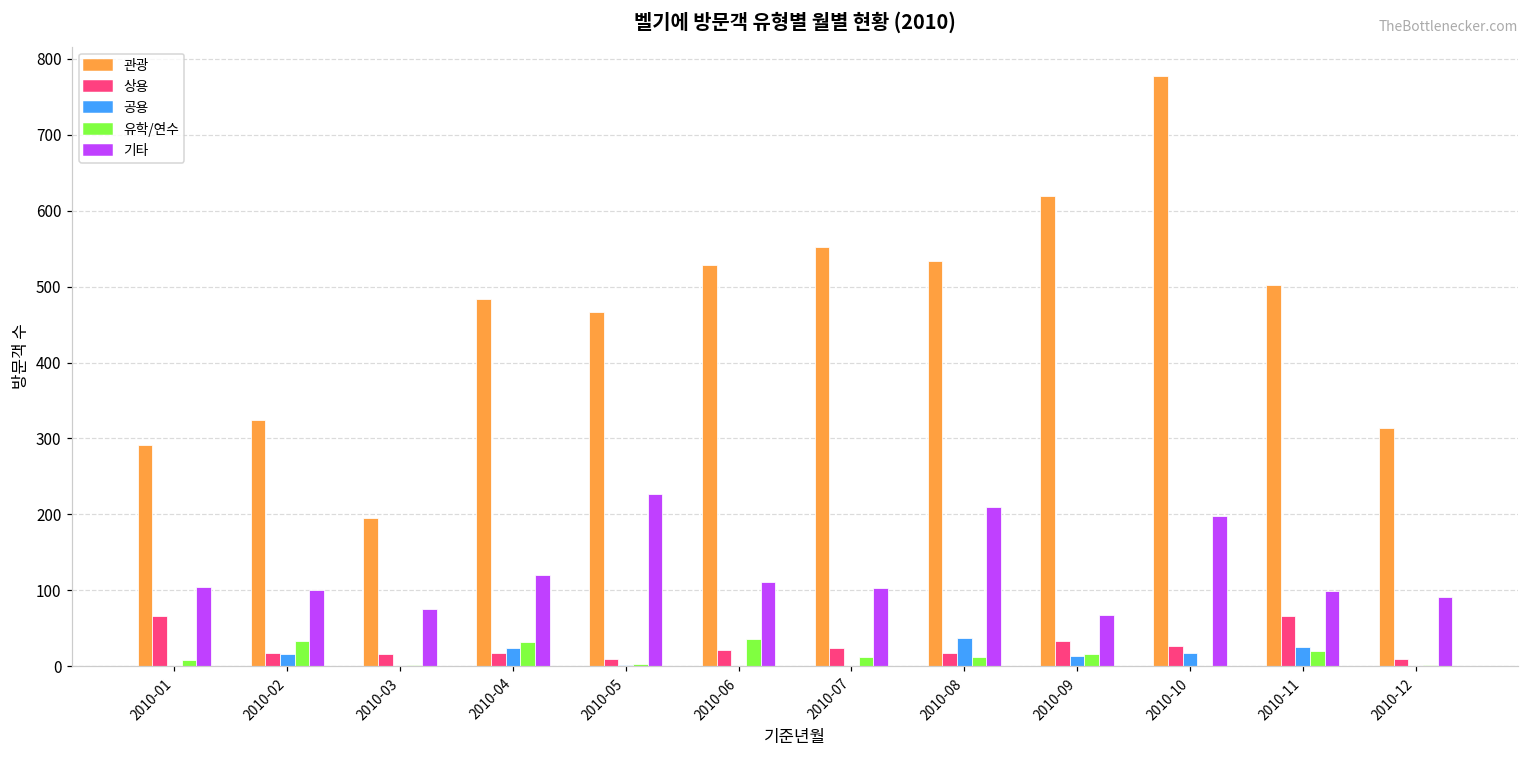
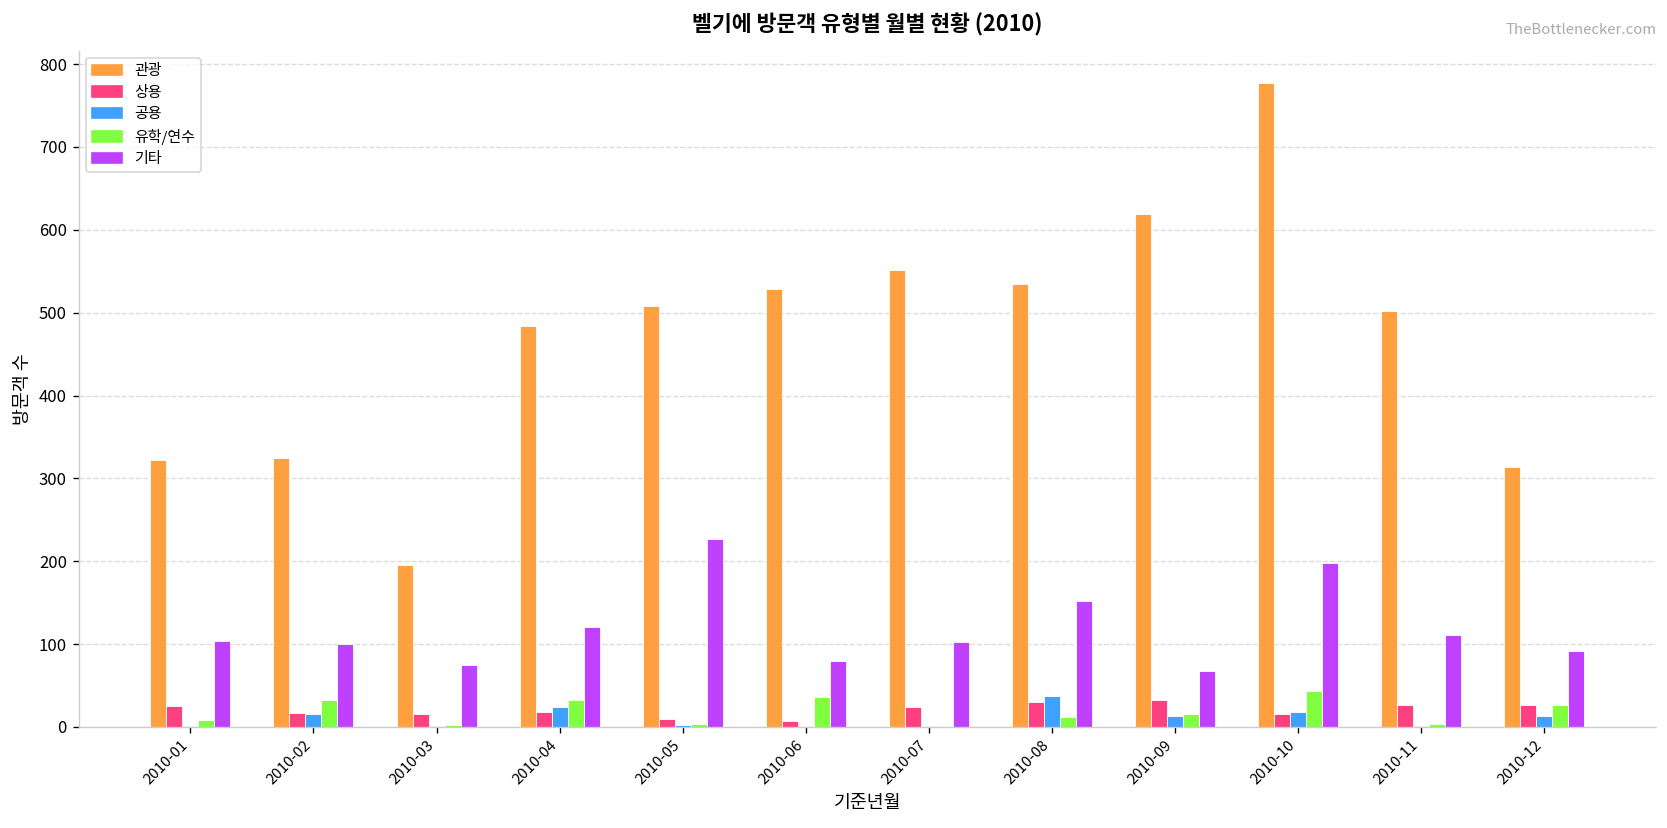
  {
    "관광": {
-     "2010-01": 290,
+     "2010-01": 320,
      "2010-02": 320,
      "2010-03": 200,
      "2010-04": 480,
-     "2010-05": 470,
+     "2010-05": 510,
      "2010-06": 530,
      "2010-07": 550,
      "2010-08": 530,
      "2010-09": 620,
      "2010-10": 780,
      "2010-11": 500,
      "2010-12": 310
    },
    "상용": {
-     "2010-01": 70,
+     "2010-01": 30,
      "2010-02": 20,
      "2010-03": 20,
      "2010-04": 20,
      "2010-05": 10,
-     "2010-06": 20,
+     "2010-06": 10,
      "2010-07": 20,
-     "2010-08": 20,
+     "2010-08": 30,
      "2010-09": 30,
-     "2010-10": 30,
-     "2010-11": 70,
-     "2010-12": 10
+     "2010-10": 20,
+     "2010-11": 30,
+     "2010-12": 30
    },
    "공용": {
      "2010-02": 20,
      "2010-04": 20,
      "2010-06": 0,
      "2010-08": 40,
      "2010-09": 10,
      "2010-10": 20,
-     "2010-11": 30,
-     "2010-12": 0
+     "2010-11": 0,
+     "2010-12": 10
    },
    "유학/연수": {
      "2010-01": 10,
      "2010-02": 30,
      "2010-04": 30,
      "2010-06": 40,
-     "2010-07": 10,
+     "2010-07": 0,
      "2010-08": 10,
      "2010-09": 20,
-     "2010-10": 0,
-     "2010-11": 20,
-     "2010-12": 0
+     "2010-10": 40,
+     "2010-11": 0,
+     "2010-12": 30
    },
    "기타": {
      "2010-01": 100,
      "2010-02": 100,
      "2010-03": 80,
      "2010-04": 120,
      "2010-05": 230,
-     "2010-06": 110,
+     "2010-06": 80,
      "2010-07": 100,
-     "2010-08": 210,
+     "2010-08": 150,
      "2010-09": 70,
      "2010-10": 200,
-     "2010-11": 100,
+     "2010-11": 110,
      "2010-12": 90
    }
  }
